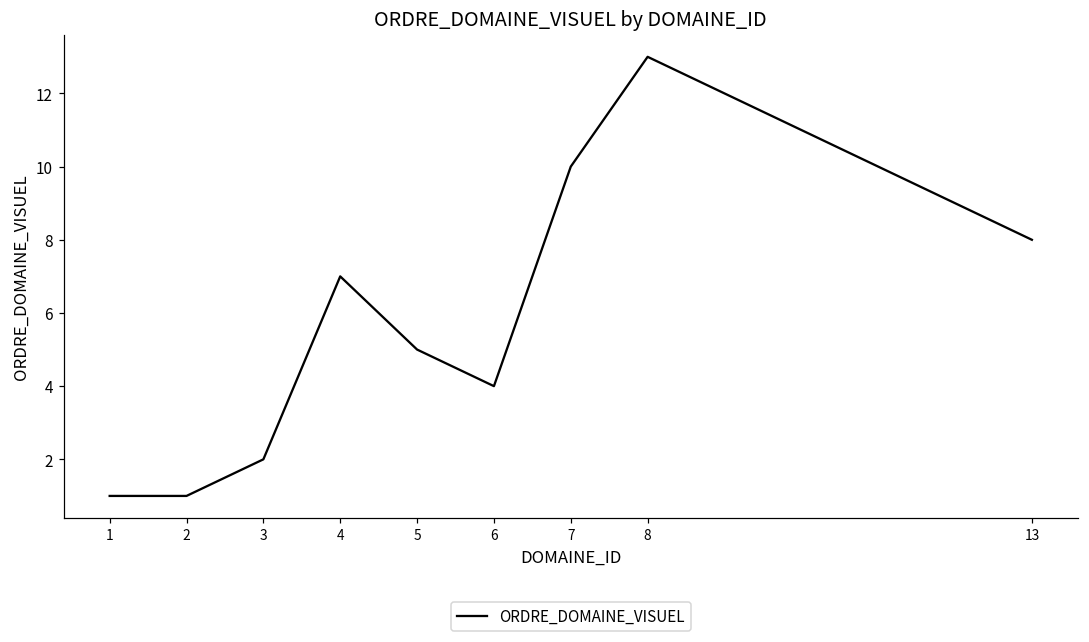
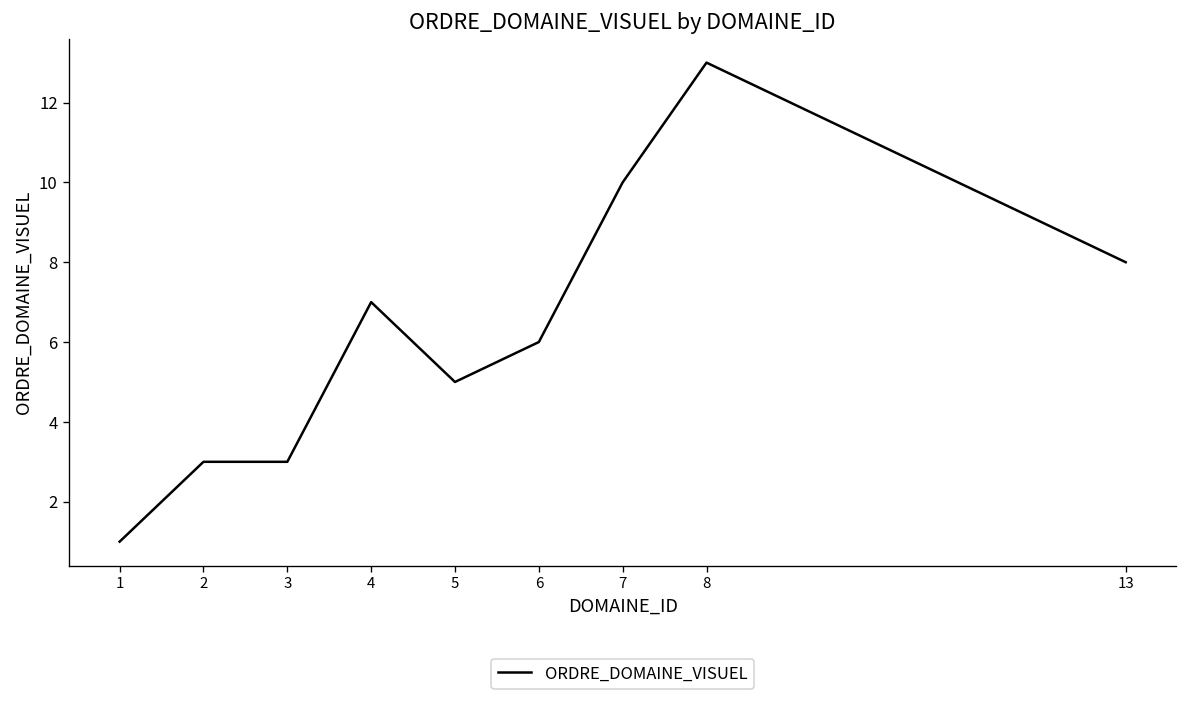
  {
    "1": 1,
-   "2": 1,
-   "3": 2,
+   "2": 3,
+   "3": 3,
    "4": 7,
    "5": 5,
-   "6": 4,
+   "6": 6,
    "7": 10,
    "8": 13,
    "13": 8
  }
